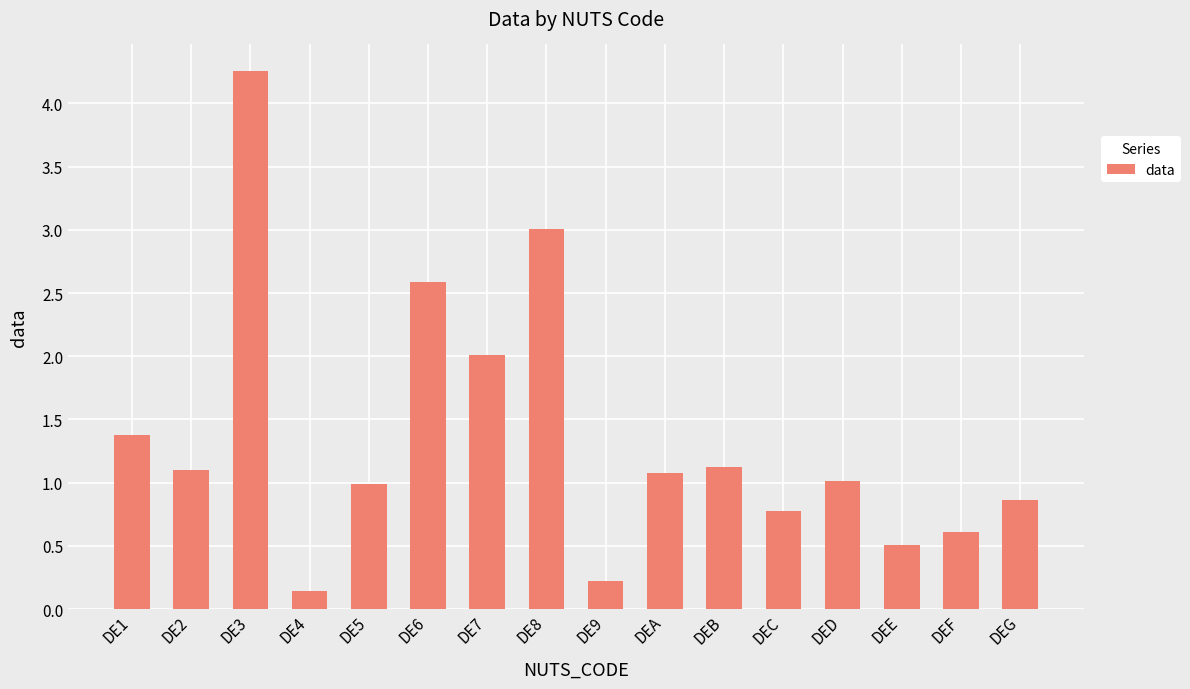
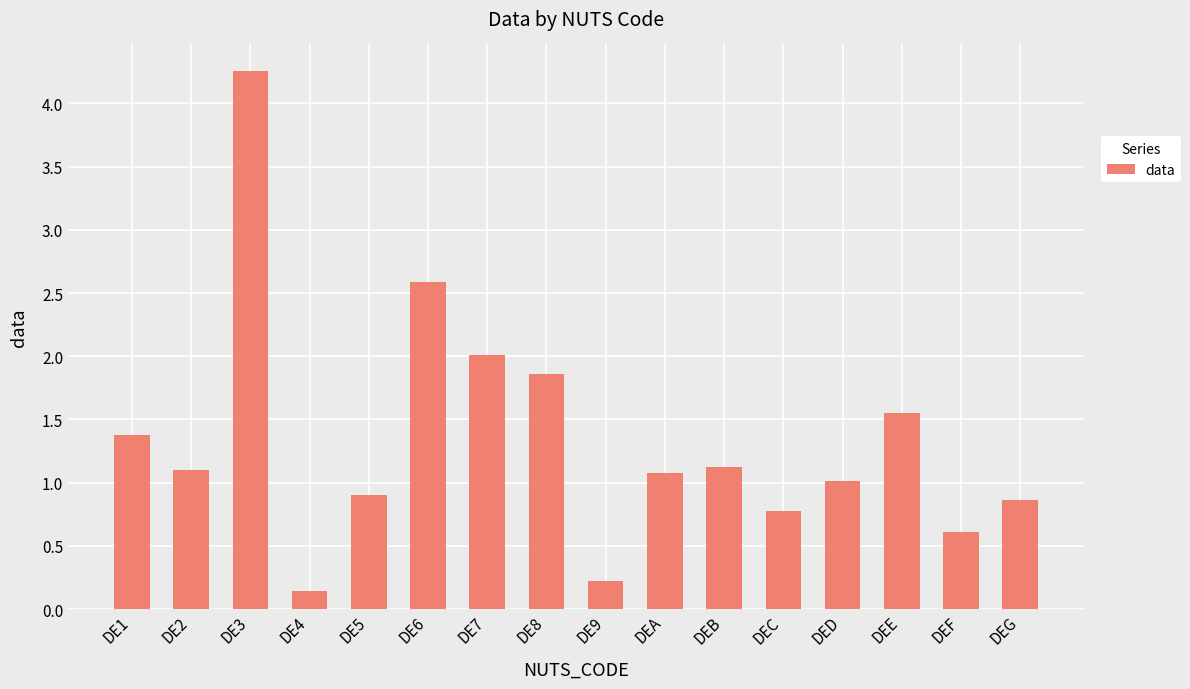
  {
    "DE1": 1.38,
    "DE2": 1.10,
    "DE3": 4.25,
    "DE4": 0.14,
-   "DE5": 0.99,
+   "DE5": 0.90,
    "DE6": 2.59,
    "DE7": 2.01,
-   "DE8": 3.01,
+   "DE8": 1.86,
    "DE9": 0.22,
    "DEA": 1.08,
    "DEB": 1.12,
    "DEC": 0.77,
    "DED": 1.02,
-   "DEE": 0.50,
+   "DEE": 1.55,
    "DEF": 0.61,
    "DEG": 0.86
  }
